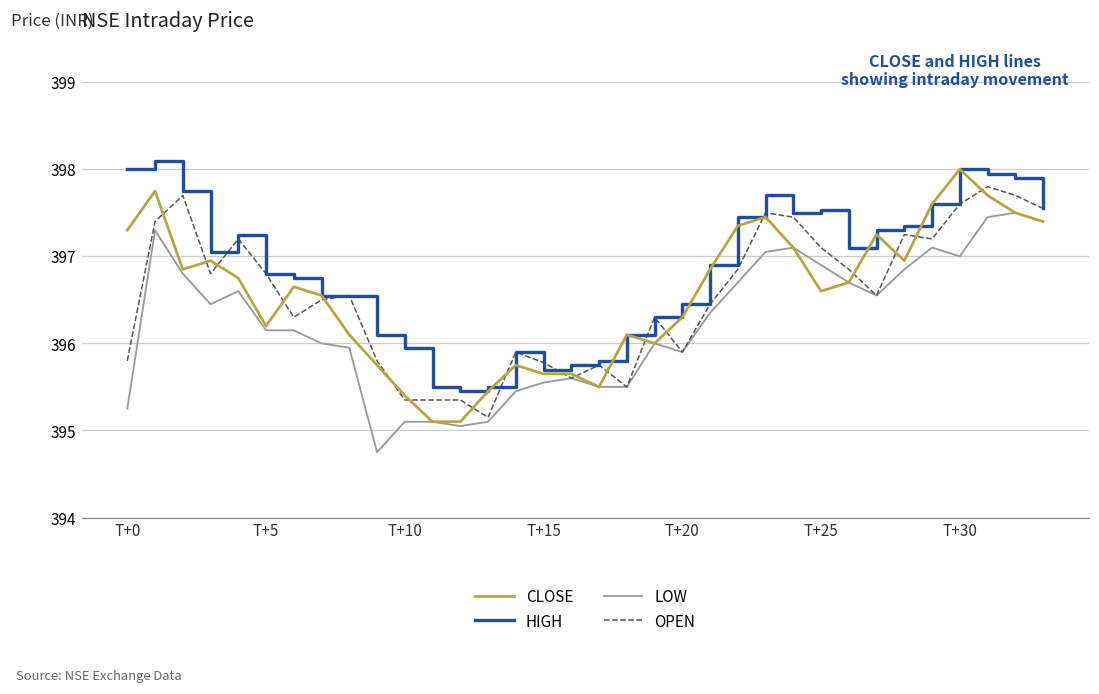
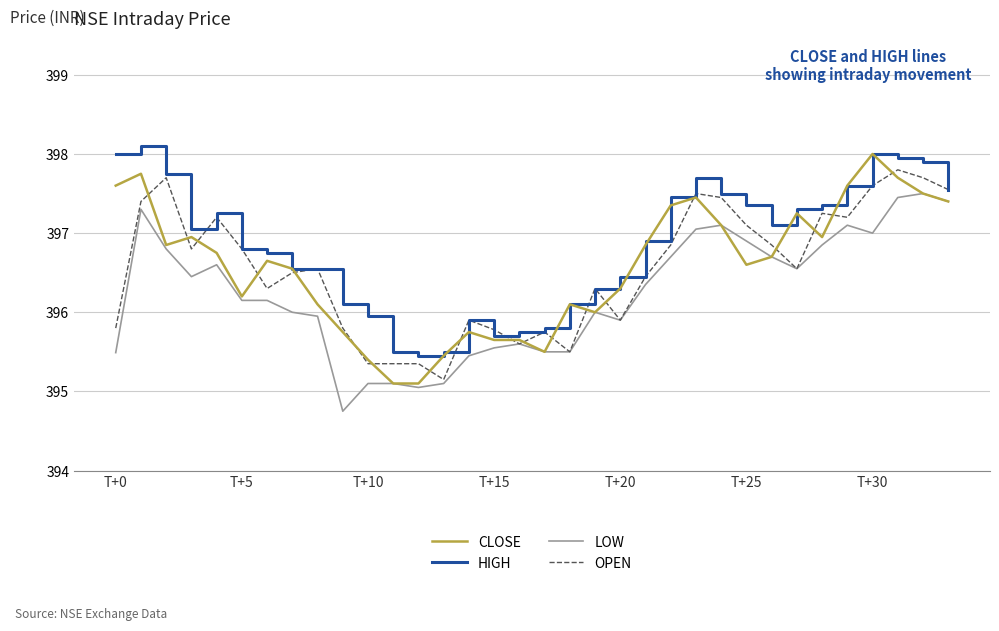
  {
    "CLOSE": {
-     "T+0": 397.3,
+     "T+0": 397.6,
      "T+5": 396.2,
      "T+10": 395.4,
      "T+15": 395.7,
      "T+20": 396.3,
      "T+25": 396.6
    },
    "HIGH": {
      "T+0": 398.0,
      "T+10": 396.0,
      "T+15": 395.7,
      "T+20": 396.5,
-     "T+25": 397.5
+     "T+25": 397.4
    },
    "LOW": {
-     "T+0": 395.3,
+     "T+0": 395.5,
      "T+5": 396.2,
      "T+10": 395.1,
      "T+15": 395.6,
      "T+25": 396.9,
      "T+30": 397.0
    },
    "OPEN": {
      "T+0": 395.8,
      "T+10": 395.4,
      "T+15": 395.8,
      "T+25": 397.1,
      "T+30": 397.6
    }
  }
